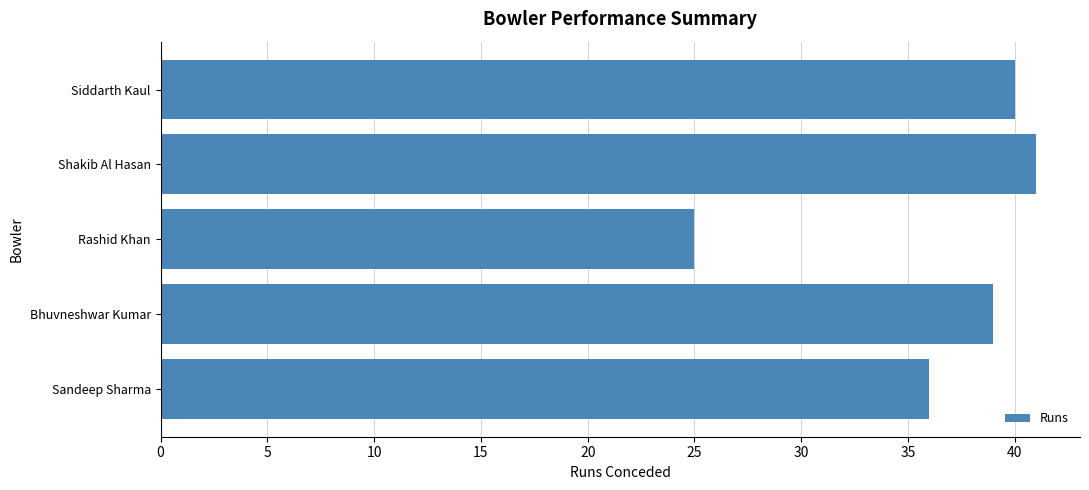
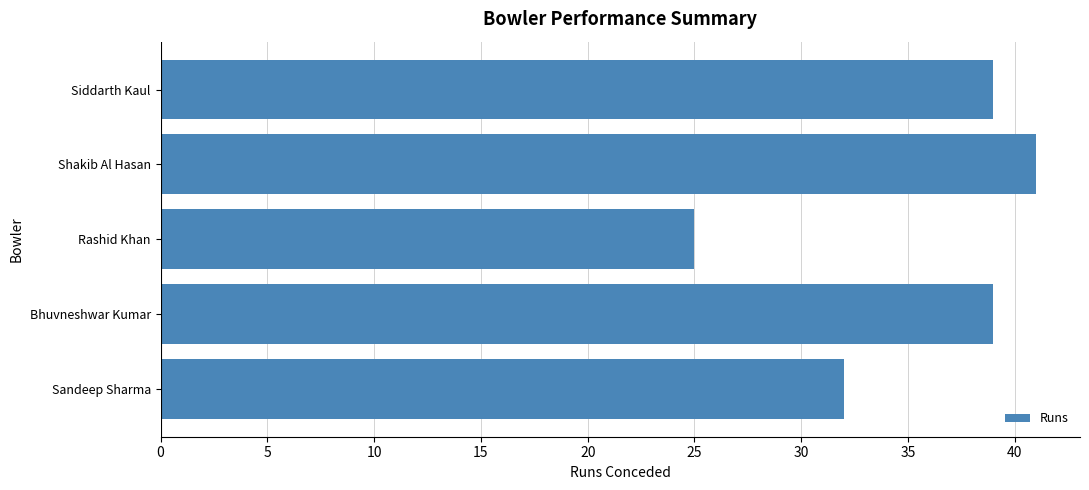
  {
-   "Siddarth Kaul": 40,
+   "Siddarth Kaul": 39,
    "Shakib Al Hasan": 41,
    "Rashid Khan": 25,
    "Bhuvneshwar Kumar": 39,
-   "Sandeep Sharma": 36
+   "Sandeep Sharma": 32
  }
